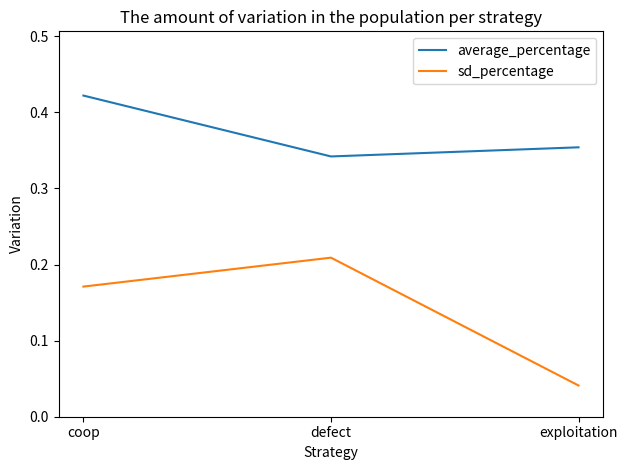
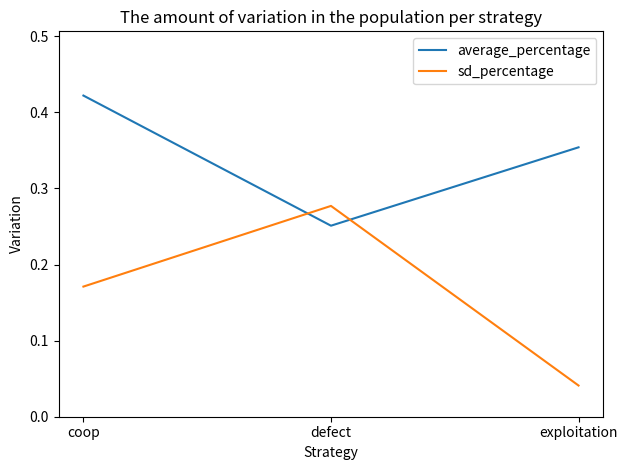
  {
    "average_percentage": {
      "coop": 0.42,
-     "defect": 0.34,
+     "defect": 0.25,
      "exploitation": 0.35
    },
    "sd_percentage": {
      "coop": 0.17,
-     "defect": 0.21,
+     "defect": 0.28,
      "exploitation": 0.04
    }
  }
